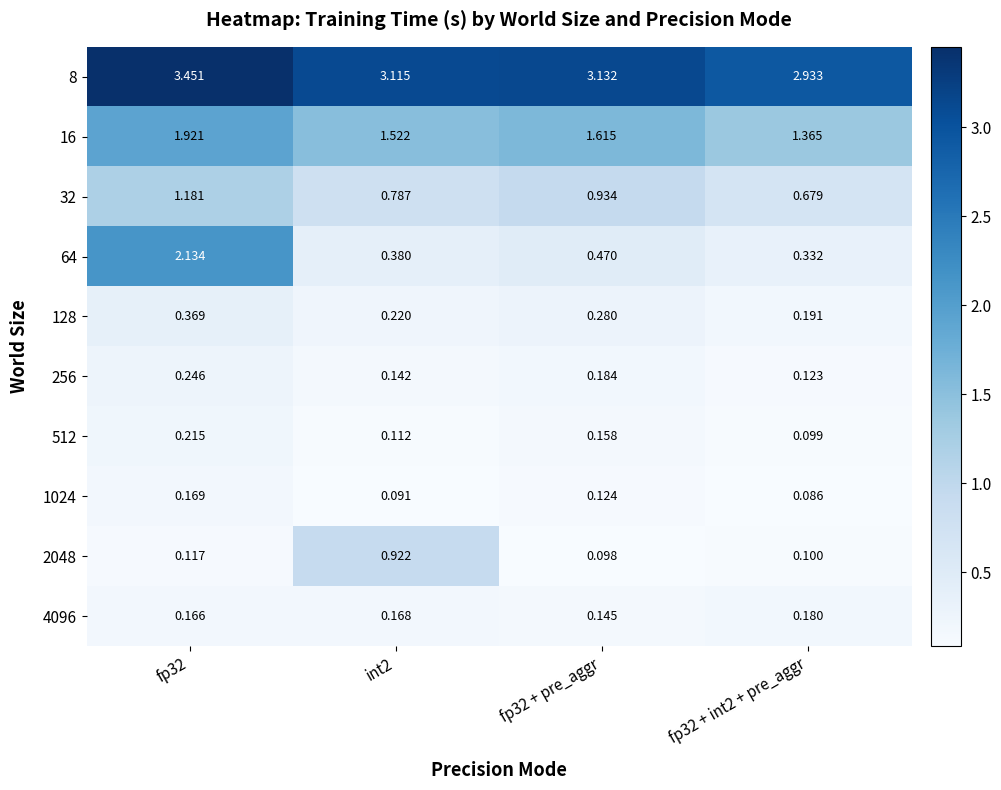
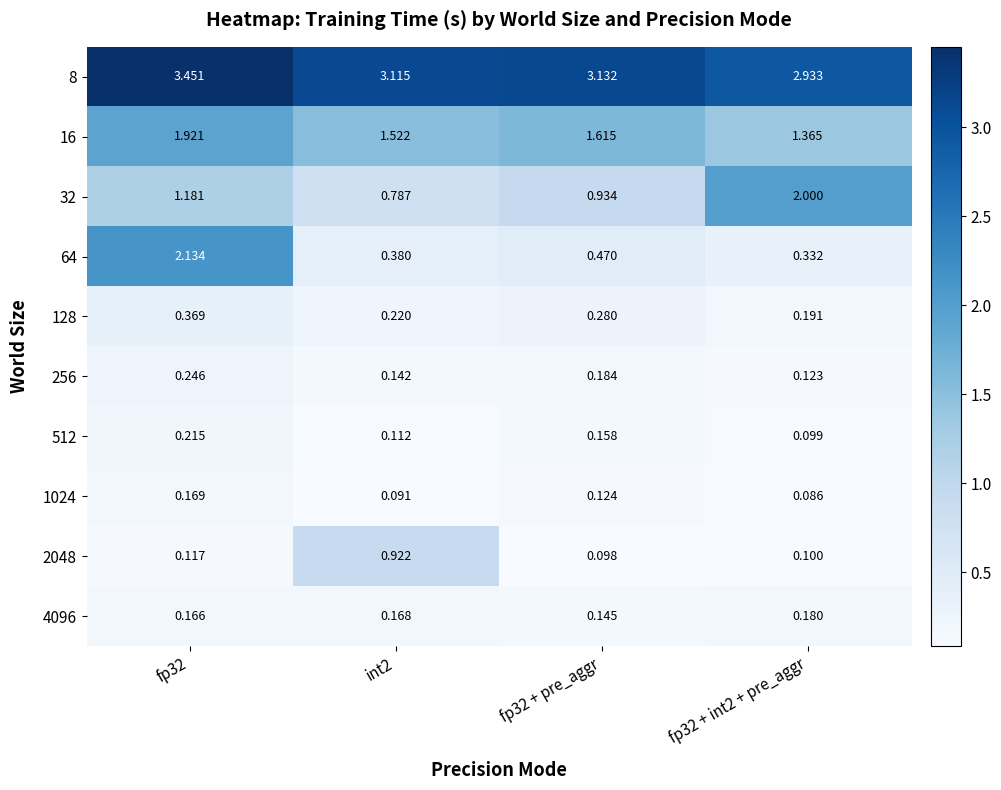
  {
    "8": {
      "fp32": 3.451,
      "int2": 3.115,
      "fp32 + pre_aggr": 3.132,
      "fp32 + int2 + pre_aggr": 2.933
    },
    "16": {
      "fp32": 1.921,
      "int2": 1.522,
      "fp32 + pre_aggr": 1.615,
      "fp32 + int2 + pre_aggr": 1.365
    },
    "32": {
      "fp32": 1.181,
      "int2": 0.787,
      "fp32 + pre_aggr": 0.934,
-     "fp32 + int2 + pre_aggr": 0.679
+     "fp32 + int2 + pre_aggr": 2.000
    },
    "64": {
      "fp32": 2.134,
      "int2": 0.380,
      "fp32 + pre_aggr": 0.470,
      "fp32 + int2 + pre_aggr": 0.332
    },
    "128": {
      "fp32": 0.369,
      "int2": 0.220,
      "fp32 + pre_aggr": 0.280,
      "fp32 + int2 + pre_aggr": 0.191
    },
    "256": {
      "fp32": 0.246,
      "int2": 0.142,
      "fp32 + pre_aggr": 0.184,
      "fp32 + int2 + pre_aggr": 0.123
    },
    "512": {
      "fp32": 0.215,
      "int2": 0.112,
      "fp32 + pre_aggr": 0.158,
      "fp32 + int2 + pre_aggr": 0.099
    },
    "1024": {
      "fp32": 0.169,
      "int2": 0.091,
      "fp32 + pre_aggr": 0.124,
      "fp32 + int2 + pre_aggr": 0.086
    },
    "2048": {
      "fp32": 0.117,
      "int2": 0.922,
      "fp32 + pre_aggr": 0.098,
      "fp32 + int2 + pre_aggr": 0.100
    },
    "4096": {
      "fp32": 0.166,
      "int2": 0.168,
      "fp32 + pre_aggr": 0.145,
      "fp32 + int2 + pre_aggr": 0.180
    }
  }
